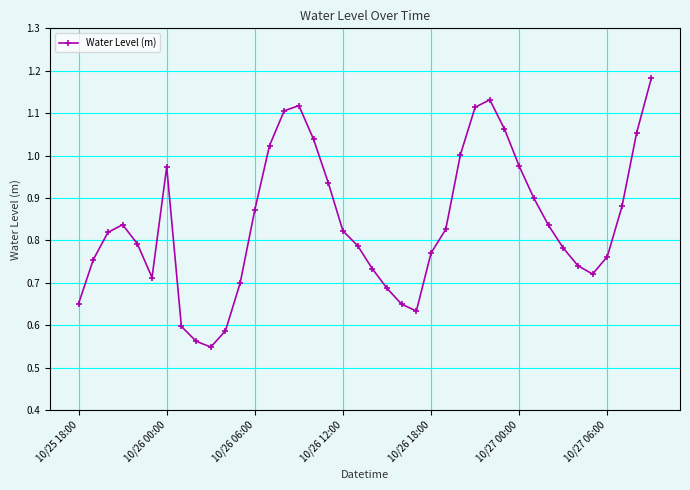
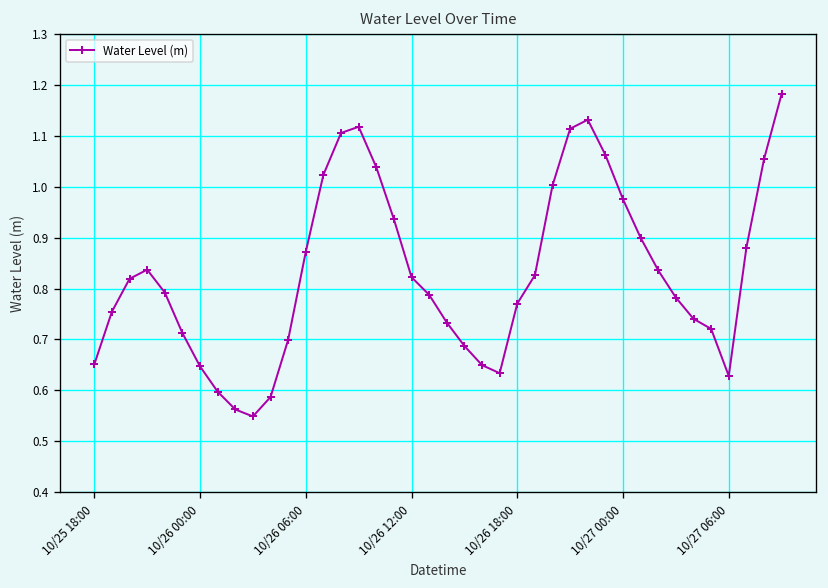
  {
    "10/25 18:00": 0.65,
-   "10/26 00:00": 0.97,
+   "10/26 00:00": 0.65,
    "10/26 06:00": 0.87,
    "10/26 12:00": 0.82,
    "10/26 18:00": 0.77,
    "10/27 00:00": 0.98,
-   "10/27 06:00": 0.76
+   "10/27 06:00": 0.63
  }
